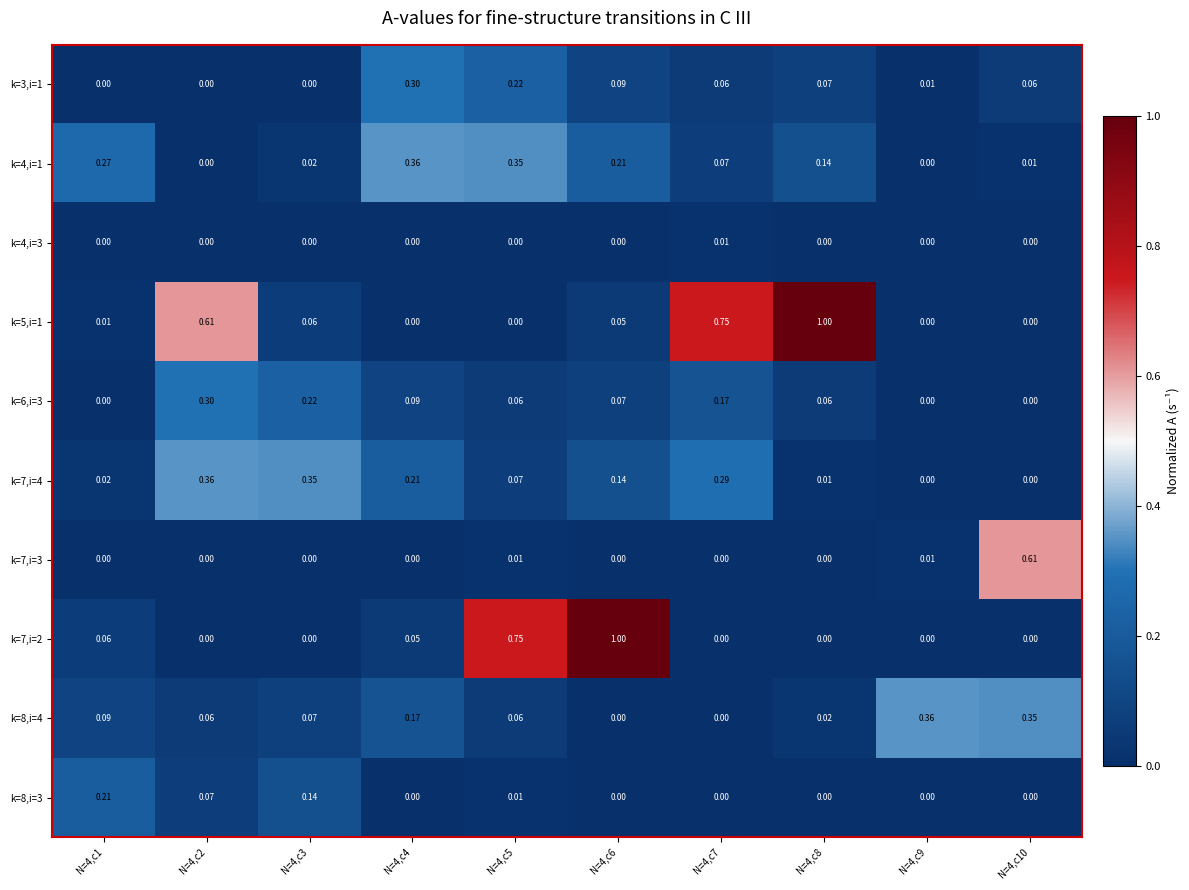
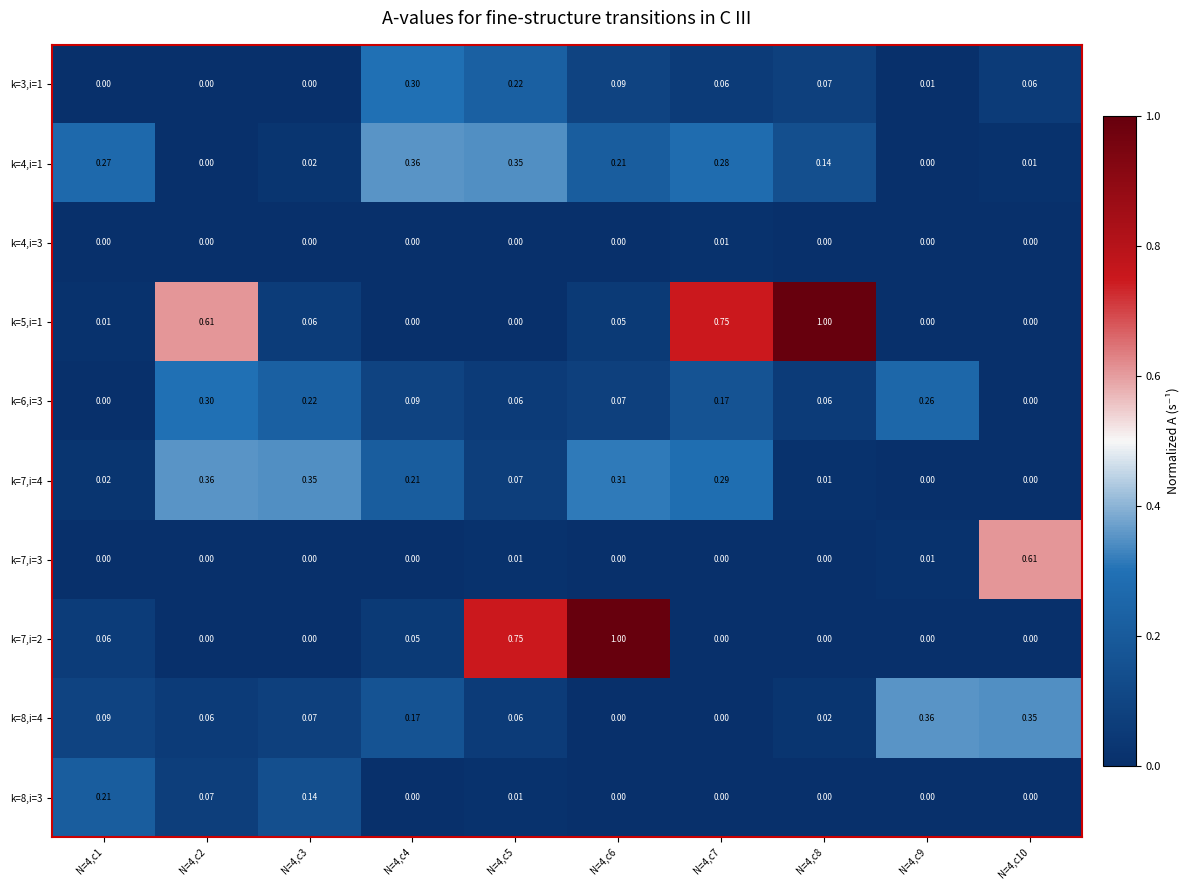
  {
    "k=3,i=1": {
      "N=4,c1": 0.00,
      "N=4,c2": 0.00,
      "N=4,c3": 0.00,
      "N=4,c4": 0.30,
      "N=4,c5": 0.22,
      "N=4,c6": 0.09,
      "N=4,c7": 0.06,
      "N=4,c8": 0.07,
      "N=4,c9": 0.01,
      "N=4,c10": 0.06
    },
    "k=4,i=1": {
      "N=4,c1": 0.27,
      "N=4,c2": 0.00,
      "N=4,c3": 0.02,
      "N=4,c4": 0.36,
      "N=4,c5": 0.35,
      "N=4,c6": 0.21,
-     "N=4,c7": 0.07,
+     "N=4,c7": 0.28,
      "N=4,c8": 0.14,
      "N=4,c9": 0.00,
      "N=4,c10": 0.01
    },
    "k=4,i=3": {
      "N=4,c1": 0.00,
      "N=4,c2": 0.00,
      "N=4,c3": 0.00,
      "N=4,c4": 0.00,
      "N=4,c5": 0.00,
      "N=4,c6": 0.00,
      "N=4,c7": 0.01,
      "N=4,c8": 0.00,
      "N=4,c9": 0.00,
      "N=4,c10": 0.00
    },
    "k=5,i=1": {
      "N=4,c1": 0.01,
      "N=4,c2": 0.61,
      "N=4,c3": 0.06,
      "N=4,c4": 0.00,
      "N=4,c5": 0.00,
      "N=4,c6": 0.05,
      "N=4,c7": 0.75,
      "N=4,c8": 1.00,
      "N=4,c9": 0.00,
      "N=4,c10": 0.00
    },
    "k=6,i=3": {
      "N=4,c1": 0.00,
      "N=4,c2": 0.30,
      "N=4,c3": 0.22,
      "N=4,c4": 0.09,
      "N=4,c5": 0.06,
      "N=4,c6": 0.07,
      "N=4,c7": 0.17,
      "N=4,c8": 0.06,
-     "N=4,c9": 0.00,
+     "N=4,c9": 0.26,
      "N=4,c10": 0.00
    },
    "k=7,i=4": {
      "N=4,c1": 0.02,
      "N=4,c2": 0.36,
      "N=4,c3": 0.35,
      "N=4,c4": 0.21,
      "N=4,c5": 0.07,
-     "N=4,c6": 0.14,
+     "N=4,c6": 0.31,
      "N=4,c7": 0.29,
      "N=4,c8": 0.01,
      "N=4,c9": 0.00,
      "N=4,c10": 0.00
    },
    "k=7,i=3": {
      "N=4,c1": 0.00,
      "N=4,c2": 0.00,
      "N=4,c3": 0.00,
      "N=4,c4": 0.00,
      "N=4,c5": 0.01,
      "N=4,c6": 0.00,
      "N=4,c7": 0.00,
      "N=4,c8": 0.00,
      "N=4,c9": 0.01,
      "N=4,c10": 0.61
    },
    "k=7,i=2": {
      "N=4,c1": 0.06,
      "N=4,c2": 0.00,
      "N=4,c3": 0.00,
      "N=4,c4": 0.05,
      "N=4,c5": 0.75,
      "N=4,c6": 1.00,
      "N=4,c7": 0.00,
      "N=4,c8": 0.00,
      "N=4,c9": 0.00,
      "N=4,c10": 0.00
    },
    "k=8,i=4": {
      "N=4,c1": 0.09,
      "N=4,c2": 0.06,
      "N=4,c3": 0.07,
      "N=4,c4": 0.17,
      "N=4,c5": 0.06,
      "N=4,c6": 0.00,
      "N=4,c7": 0.00,
      "N=4,c8": 0.02,
      "N=4,c9": 0.36,
      "N=4,c10": 0.35
    },
    "k=8,i=3": {
      "N=4,c1": 0.21,
      "N=4,c2": 0.07,
      "N=4,c3": 0.14,
      "N=4,c4": 0.00,
      "N=4,c5": 0.01,
      "N=4,c6": 0.00,
      "N=4,c7": 0.00,
      "N=4,c8": 0.00,
      "N=4,c9": 0.00,
      "N=4,c10": 0.00
    }
  }
